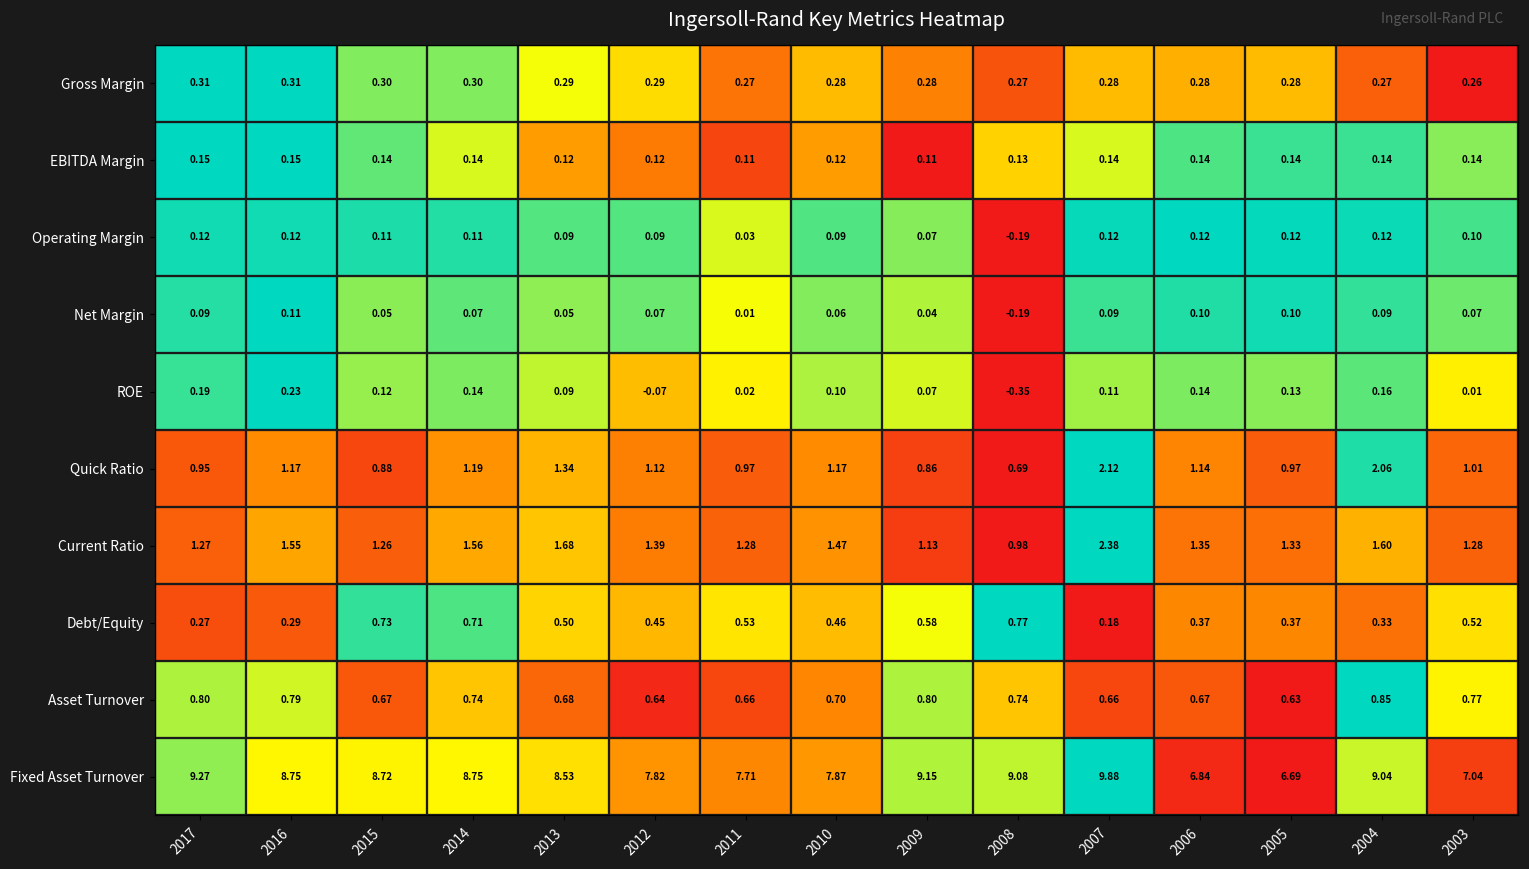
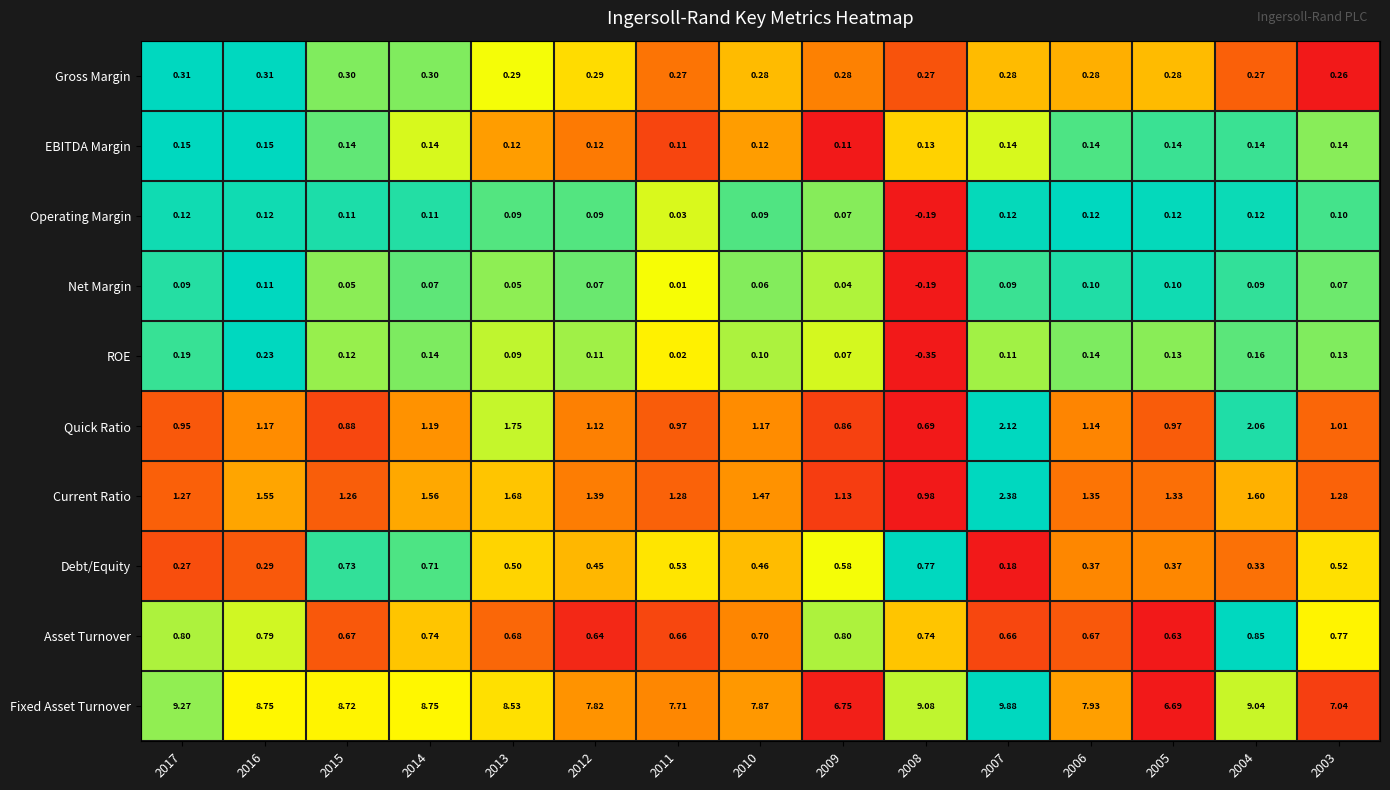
  {
    "Gross Margin": {
      "2017": 0.31,
      "2016": 0.31,
      "2015": 0.30,
      "2014": 0.30,
      "2013": 0.29,
      "2012": 0.29,
      "2011": 0.27,
      "2010": 0.28,
      "2009": 0.28,
      "2008": 0.27,
      "2007": 0.28,
      "2006": 0.28,
      "2005": 0.28,
      "2004": 0.27,
      "2003": 0.26
    },
    "EBITDA Margin": {
      "2017": 0.15,
      "2016": 0.15,
      "2015": 0.14,
      "2014": 0.14,
      "2013": 0.12,
      "2012": 0.12,
      "2011": 0.11,
      "2010": 0.12,
      "2009": 0.11,
      "2008": 0.13,
      "2007": 0.14,
      "2006": 0.14,
      "2005": 0.14,
      "2004": 0.14,
      "2003": 0.14
    },
    "Operating Margin": {
      "2017": 0.12,
      "2016": 0.12,
      "2015": 0.11,
      "2014": 0.11,
      "2013": 0.09,
      "2012": 0.09,
      "2011": 0.03,
      "2010": 0.09,
      "2009": 0.07,
      "2008": -0.19,
      "2007": 0.12,
      "2006": 0.12,
      "2005": 0.12,
      "2004": 0.12,
      "2003": 0.10
    },
    "Net Margin": {
      "2017": 0.09,
      "2016": 0.11,
      "2015": 0.05,
      "2014": 0.07,
      "2013": 0.05,
      "2012": 0.07,
      "2011": 0.01,
      "2010": 0.06,
      "2009": 0.04,
      "2008": -0.19,
      "2007": 0.09,
      "2006": 0.10,
      "2005": 0.10,
      "2004": 0.09,
      "2003": 0.07
    },
    "ROE": {
      "2017": 0.19,
      "2016": 0.23,
      "2015": 0.12,
      "2014": 0.14,
      "2013": 0.09,
-     "2012": -0.07,
+     "2012": 0.11,
      "2011": 0.02,
      "2010": 0.10,
      "2009": 0.07,
      "2008": -0.35,
      "2007": 0.11,
      "2006": 0.14,
      "2005": 0.13,
      "2004": 0.16,
-     "2003": 0.01
+     "2003": 0.13
    },
    "Quick Ratio": {
      "2017": 0.95,
      "2016": 1.17,
      "2015": 0.88,
      "2014": 1.19,
-     "2013": 1.34,
+     "2013": 1.75,
      "2012": 1.12,
      "2011": 0.97,
      "2010": 1.17,
      "2009": 0.86,
      "2008": 0.69,
      "2007": 2.12,
      "2006": 1.14,
      "2005": 0.97,
      "2004": 2.06,
      "2003": 1.01
    },
    "Current Ratio": {
      "2017": 1.27,
      "2016": 1.55,
      "2015": 1.26,
      "2014": 1.56,
      "2013": 1.68,
      "2012": 1.39,
      "2011": 1.28,
      "2010": 1.47,
      "2009": 1.13,
      "2008": 0.98,
      "2007": 2.38,
      "2006": 1.35,
      "2005": 1.33,
      "2004": 1.60,
      "2003": 1.28
    },
    "Debt/Equity": {
      "2017": 0.27,
      "2016": 0.29,
      "2015": 0.73,
      "2014": 0.71,
      "2013": 0.50,
      "2012": 0.45,
      "2011": 0.53,
      "2010": 0.46,
      "2009": 0.58,
      "2008": 0.77,
      "2007": 0.18,
      "2006": 0.37,
      "2005": 0.37,
      "2004": 0.33,
      "2003": 0.52
    },
    "Asset Turnover": {
      "2017": 0.80,
      "2016": 0.79,
      "2015": 0.67,
      "2014": 0.74,
      "2013": 0.68,
      "2012": 0.64,
      "2011": 0.66,
      "2010": 0.70,
      "2009": 0.80,
      "2008": 0.74,
      "2007": 0.66,
      "2006": 0.67,
      "2005": 0.63,
      "2004": 0.85,
      "2003": 0.77
    },
    "Fixed Asset Turnover": {
      "2017": 9.27,
      "2016": 8.75,
      "2015": 8.72,
      "2014": 8.75,
      "2013": 8.53,
      "2012": 7.82,
      "2011": 7.71,
      "2010": 7.87,
-     "2009": 9.15,
+     "2009": 6.75,
      "2008": 9.08,
      "2007": 9.88,
-     "2006": 6.84,
+     "2006": 7.93,
      "2005": 6.69,
      "2004": 9.04,
      "2003": 7.04
    }
  }
